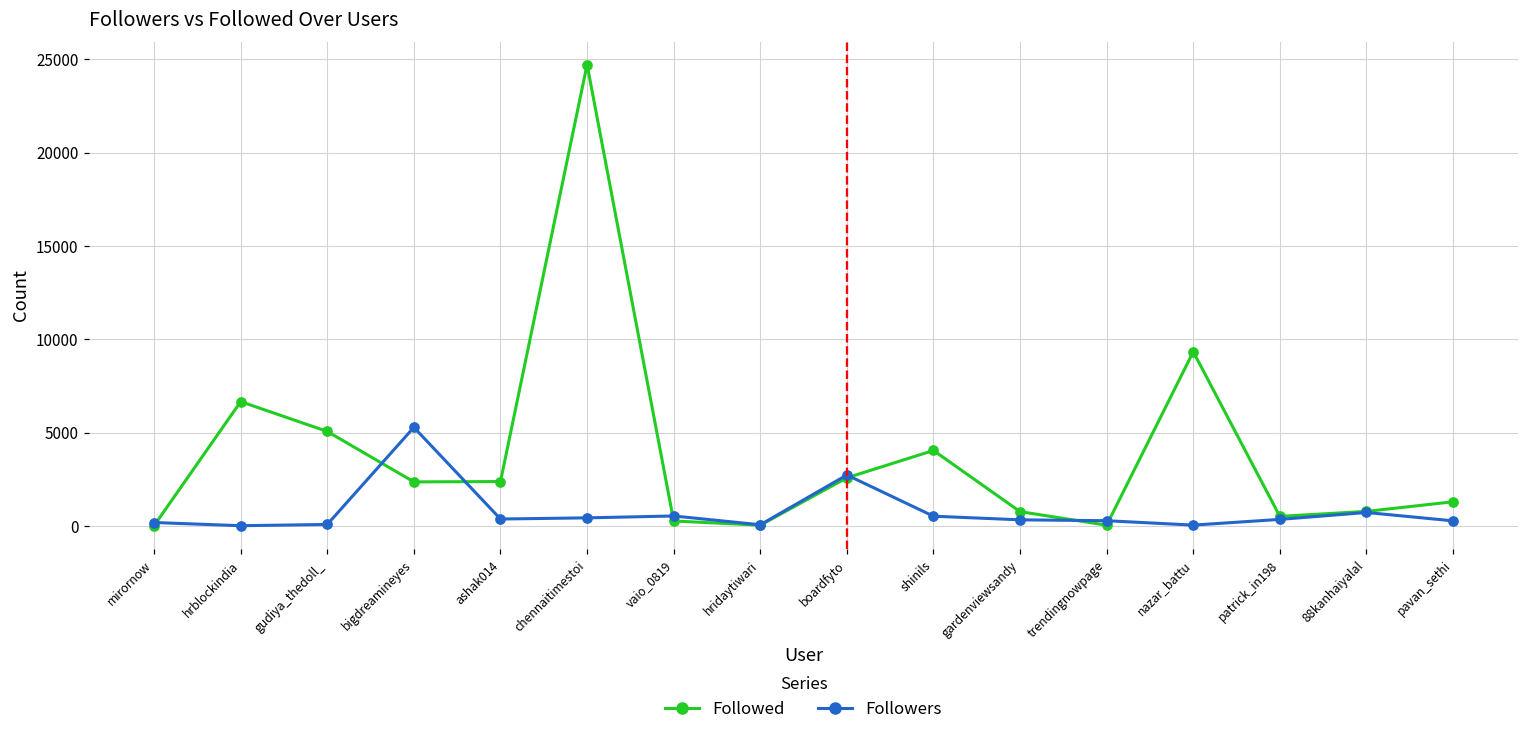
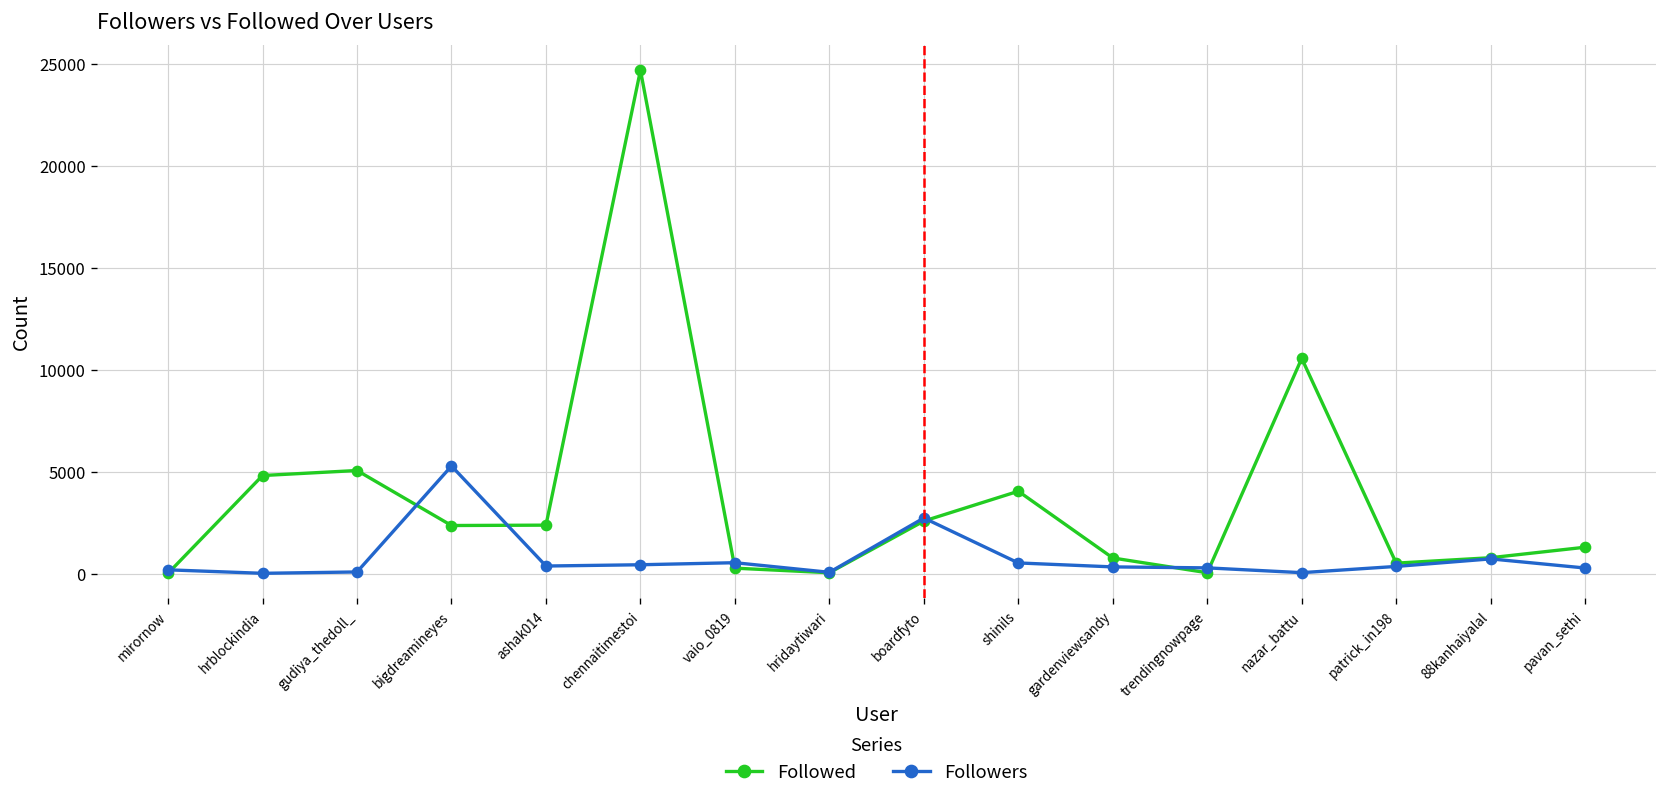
  {
    "Followed": {
      "mirornow": 0,
-     "hrblockindia": 6700,
+     "hrblockindia": 4800,
      "gudiya_thedoll_": 5100,
      "bigdreamineyes": 2400,
      "ashak014": 2400,
      "chennaitimestoi": 24700,
      "vaio_0819": 300,
      "boardfyto": 2600,
      "shinils": 4000,
      "gardenviewsandy": 800,
      "trendingnowpage": 0,
-     "nazar_battu": 9300,
+     "nazar_battu": 10600,
      "patrick_in198": 500,
      "pavan_sethi": 1300
    },
    "Followers": {
      "mirornow": 200,
      "hrblockindia": 0,
      "gudiya_thedoll_": 100,
      "bigdreamineyes": 5300,
      "ashak014": 400,
      "chennaitimestoi": 400,
      "vaio_0819": 500,
      "boardfyto": 2700,
      "shinils": 500,
      "gardenviewsandy": 300,
      "trendingnowpage": 300,
      "nazar_battu": 100,
      "patrick_in198": 400,
      "pavan_sethi": 300
    }
  }
